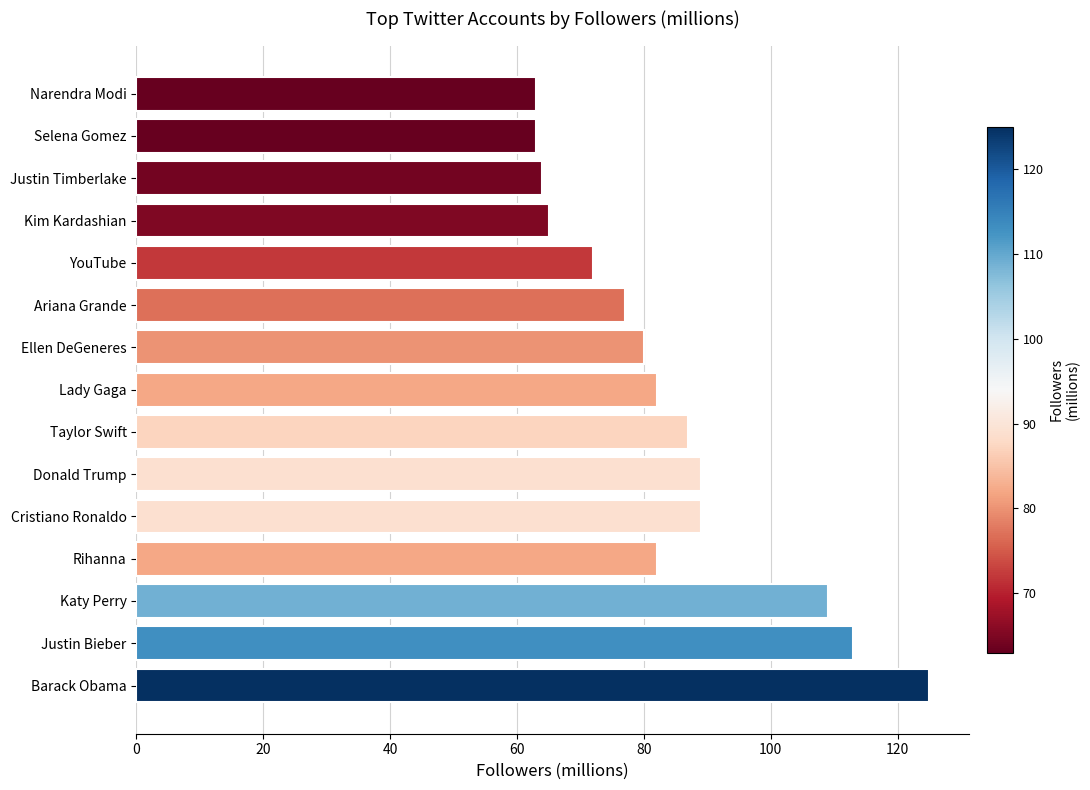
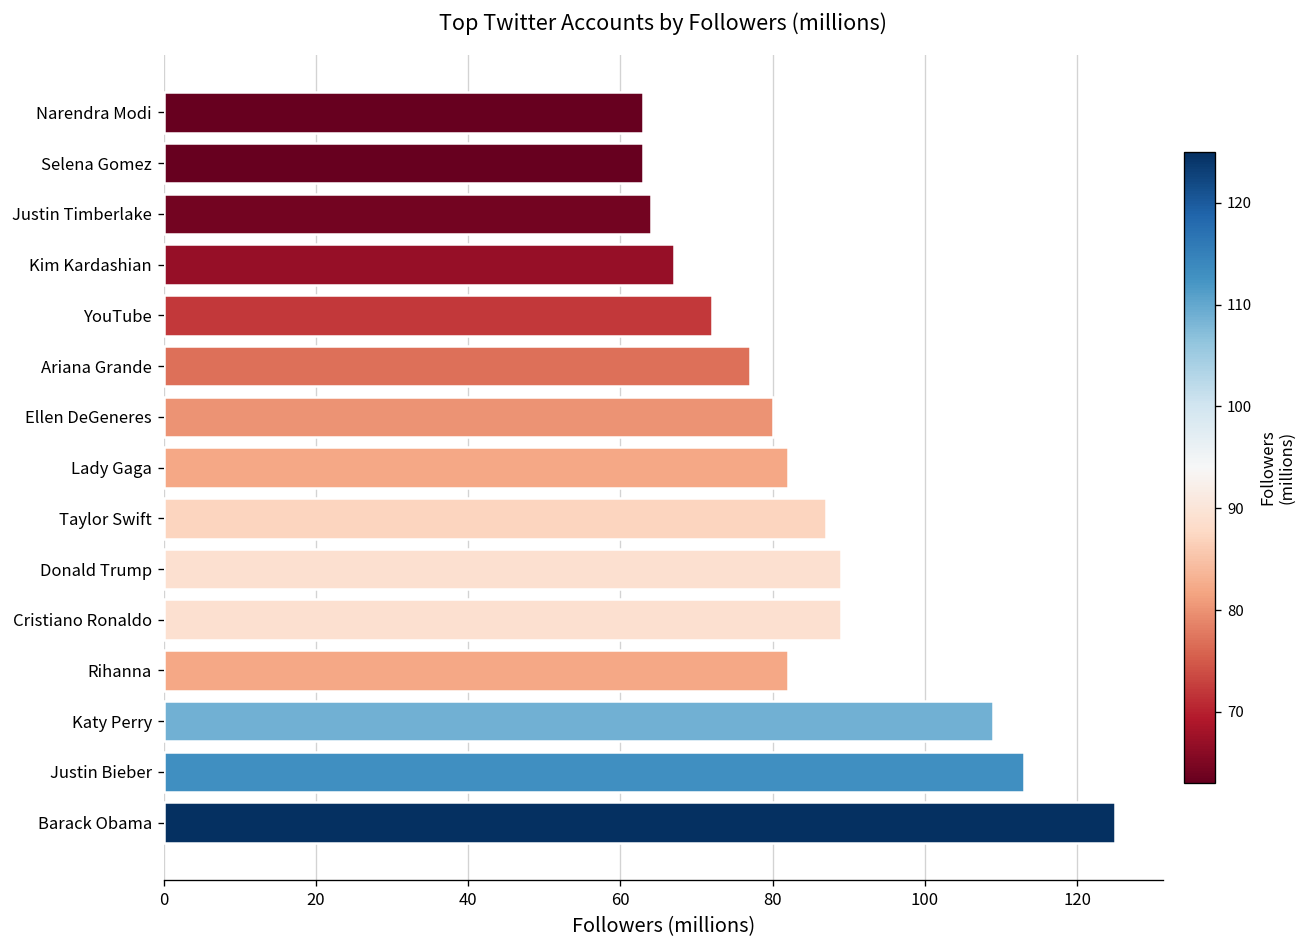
  {
    "Narendra Modi": 63,
    "Selena Gomez": 63,
    "Justin Timberlake": 64,
-   "Kim Kardashian": 65,
+   "Kim Kardashian": 67,
    "YouTube": 72,
    "Ariana Grande": 77,
    "Ellen DeGeneres": 80,
    "Lady Gaga": 82,
    "Taylor Swift": 87,
    "Donald Trump": 89,
    "Cristiano Ronaldo": 89,
    "Rihanna": 82,
    "Katy Perry": 109,
    "Justin Bieber": 113,
    "Barack Obama": 125
  }
